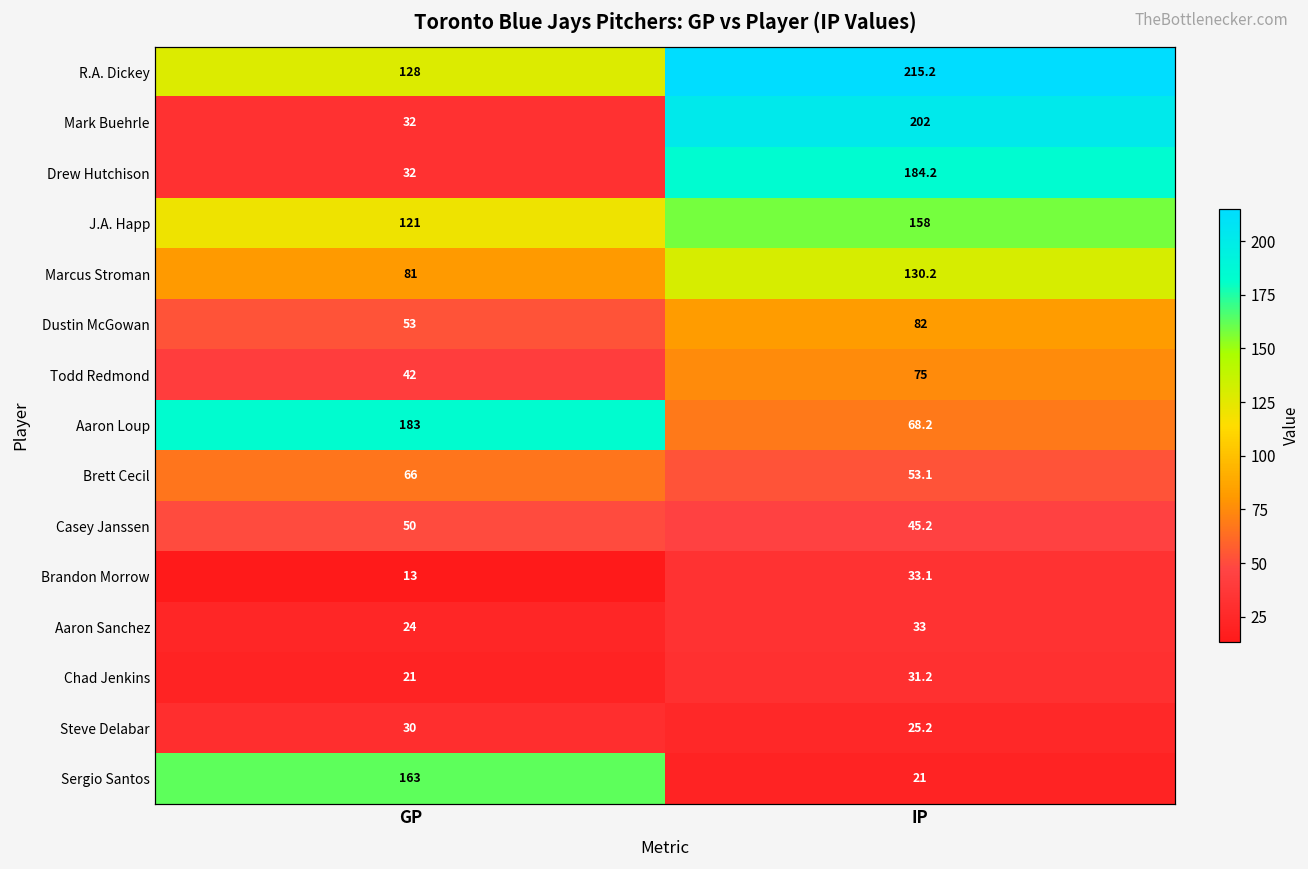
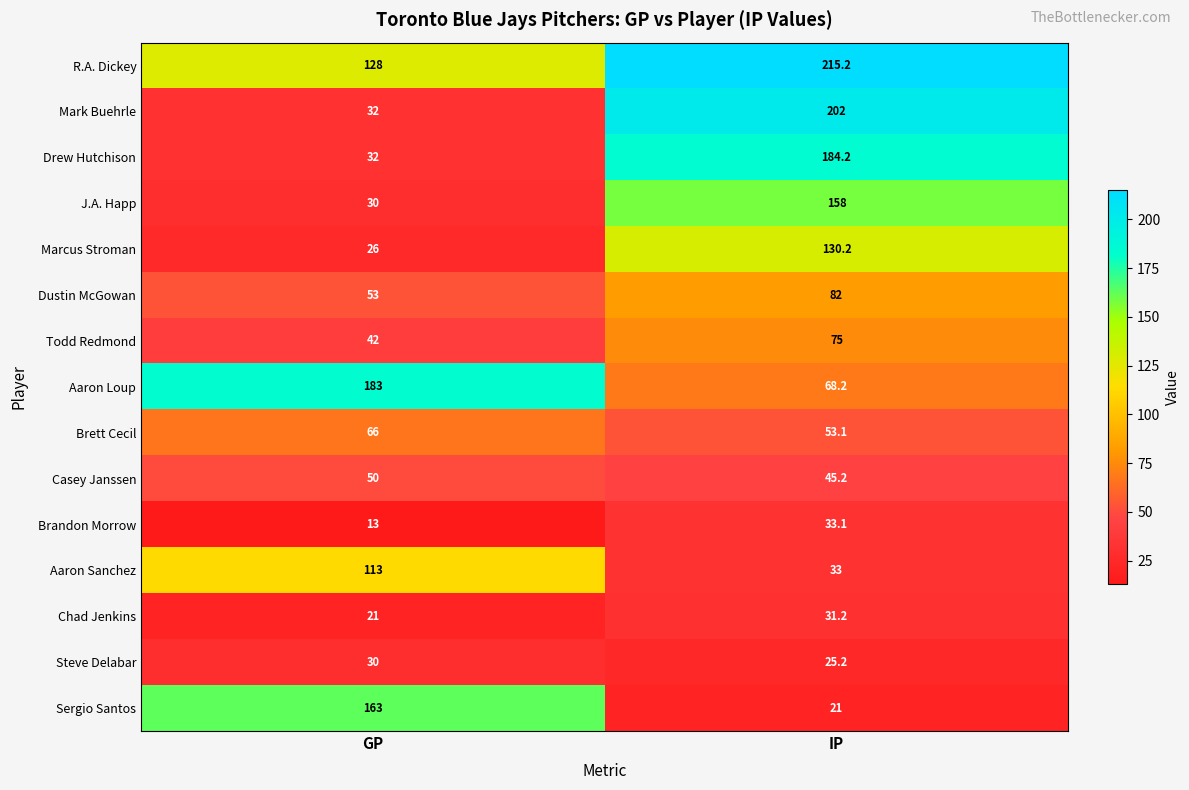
  {
    "R.A. Dickey": {
      "GP": 128,
      "IP": 215.2
    },
    "Mark Buehrle": {
      "GP": 32,
      "IP": 202
    },
    "Drew Hutchison": {
      "GP": 32,
      "IP": 184.2
    },
    "J.A. Happ": {
-     "GP": 121,
+     "GP": 30,
      "IP": 158
    },
    "Marcus Stroman": {
-     "GP": 81,
+     "GP": 26,
      "IP": 130.2
    },
    "Dustin McGowan": {
      "GP": 53,
      "IP": 82
    },
    "Todd Redmond": {
      "GP": 42,
      "IP": 75
    },
    "Aaron Loup": {
      "GP": 183,
      "IP": 68.2
    },
    "Brett Cecil": {
      "GP": 66,
      "IP": 53.1
    },
    "Casey Janssen": {
      "GP": 50,
      "IP": 45.2
    },
    "Brandon Morrow": {
      "GP": 13,
      "IP": 33.1
    },
    "Aaron Sanchez": {
-     "GP": 24,
+     "GP": 113,
      "IP": 33
    },
    "Chad Jenkins": {
      "GP": 21,
      "IP": 31.2
    },
    "Steve Delabar": {
      "GP": 30,
      "IP": 25.2
    },
    "Sergio Santos": {
      "GP": 163,
      "IP": 21
    }
  }
